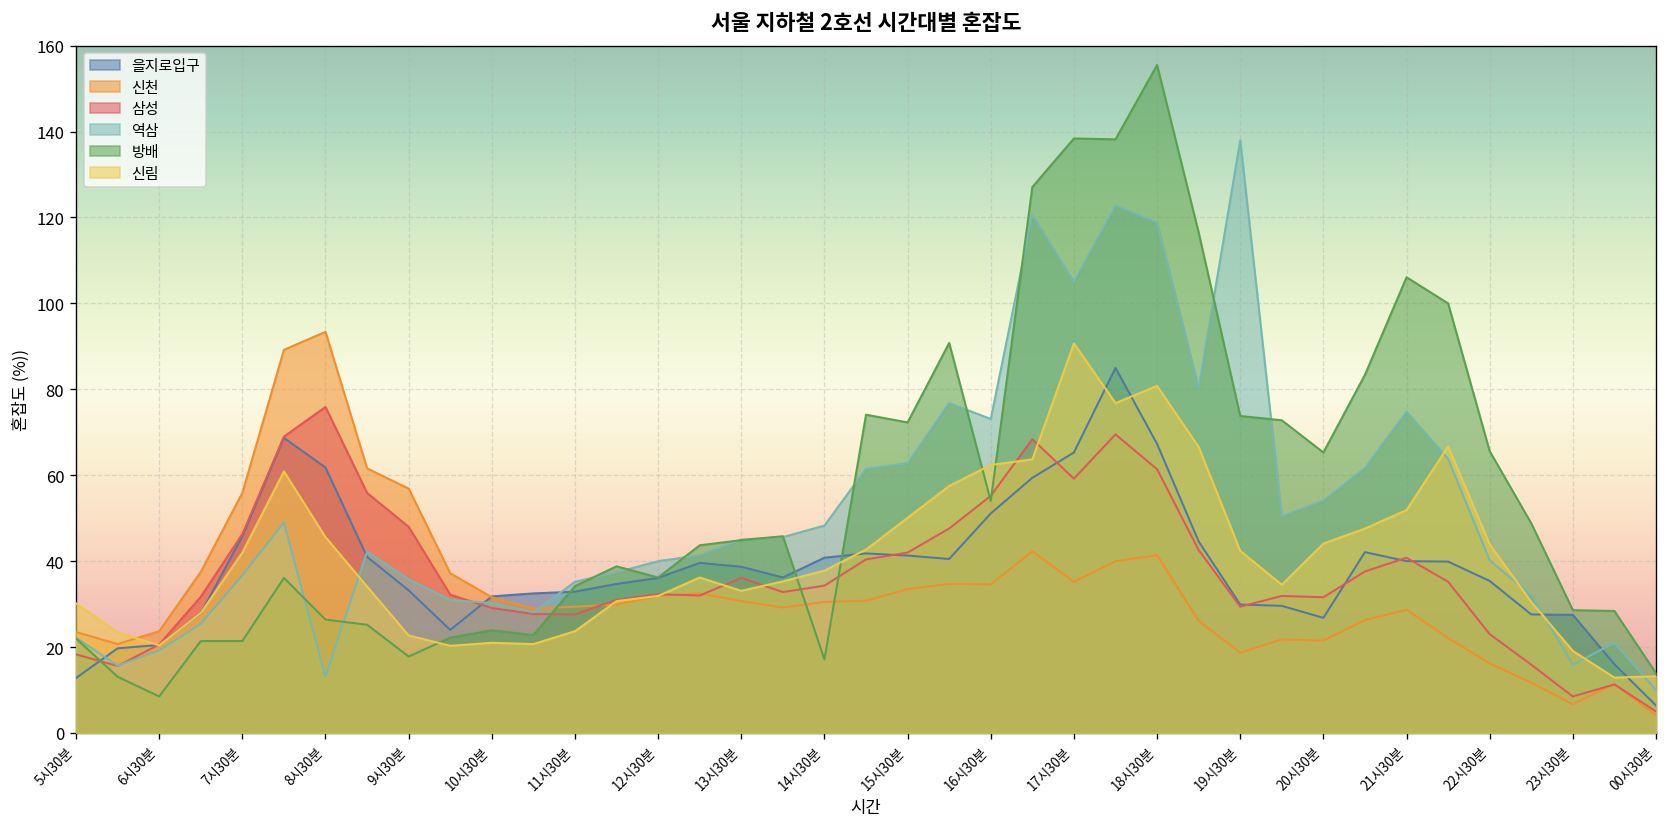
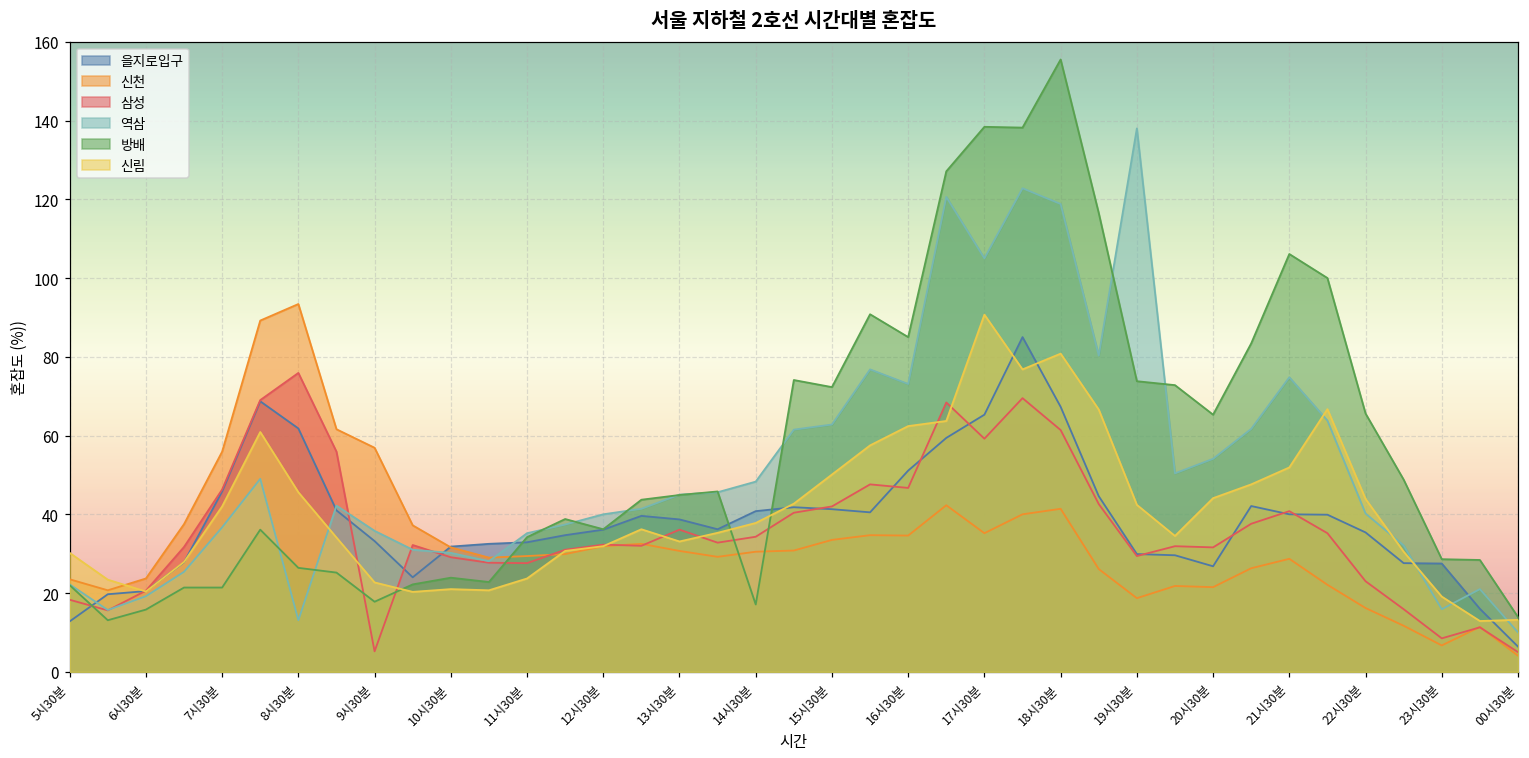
  {
    "을지로입구": {
      "5시30분": 13,
      "8시30분": 62,
      "9시30분": 33,
      "11시30분": 33,
      "13시30분": 39,
      "14시30분": 41,
      "16시30분": 51,
      "17시30분": 65,
      "18시30분": 67,
      "20시30분": 27,
      "21시30분": 40,
      "22시30분": 35,
      "23시30분": 28,
      "00시30분": 6
    },
    "삼성": {
      "5시30분": 18,
      "8시30분": 76,
-     "9시30분": 48,
+     "9시30분": 5,
      "10시30분": 29,
      "11시30분": 28,
      "13시30분": 36,
      "14시30분": 34,
-     "16시30분": 55,
+     "16시30분": 47,
      "17시30분": 59,
      "18시30분": 61,
      "20시30분": 32,
      "21시30분": 41,
      "22시30분": 23,
      "23시30분": 9,
      "00시30분": 5
    },
    "역삼": {
      "6시30분": 19,
      "7시30분": 37,
      "8시30분": 13,
      "9시30분": 36,
      "10시30분": 30,
      "11시30분": 35,
      "12시30분": 40,
      "14시30분": 48,
      "15시30분": 63,
      "16시30분": 73,
      "17시30분": 105,
      "18시30분": 119,
      "19시30분": 138,
      "20시30분": 54,
      "21시30분": 75,
      "22시30분": 40,
      "23시30분": 16,
      "00시30분": 10
    },
    "방배": {
-     "6시30분": 9,
+     "6시30분": 16,
      "7시30분": 21,
      "8시30분": 26,
      "9시30분": 18,
      "10시30분": 24,
      "11시30분": 34,
      "14시30분": 17,
      "15시30분": 72,
-     "16시30분": 54,
+     "16시30분": 85,
      "17시30분": 138,
      "18시30분": 156,
      "19시30분": 74,
      "20시30분": 65,
      "21시30분": 106,
      "22시30분": 66,
      "23시30분": 29
    }
  }
